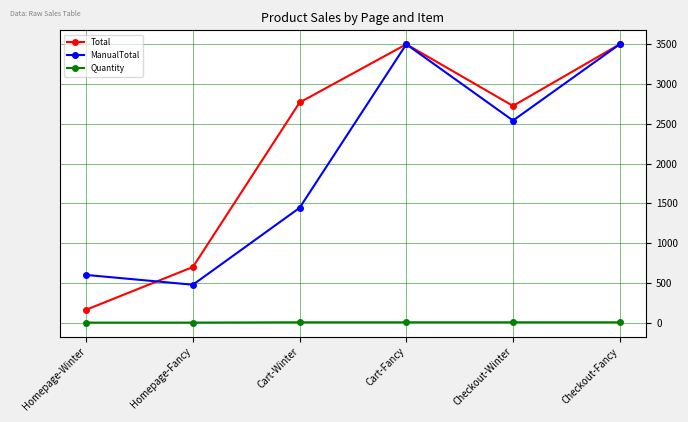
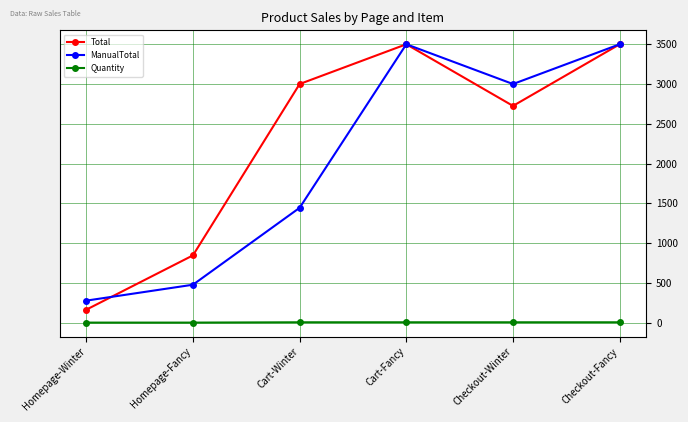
  {
    "Total": {
      "Homepage-Winter": 200,
-     "Homepage-Fancy": 700,
-     "Cart-Winter": 2800,
+     "Homepage-Fancy": 800,
+     "Cart-Winter": 3000,
      "Checkout-Winter": 2700
    },
    "ManualTotal": {
-     "Homepage-Winter": 600,
+     "Homepage-Winter": 300,
      "Homepage-Fancy": 500,
      "Cart-Winter": 1400,
-     "Checkout-Winter": 2500
+     "Checkout-Winter": 3000
    },
    "Quantity": {
      "Homepage-Winter": 0,
      "Homepage-Fancy": 0,
      "Cart-Winter": 0,
      "Cart-Fancy": 0,
      "Checkout-Winter": 0,
      "Checkout-Fancy": 0
    }
  }
